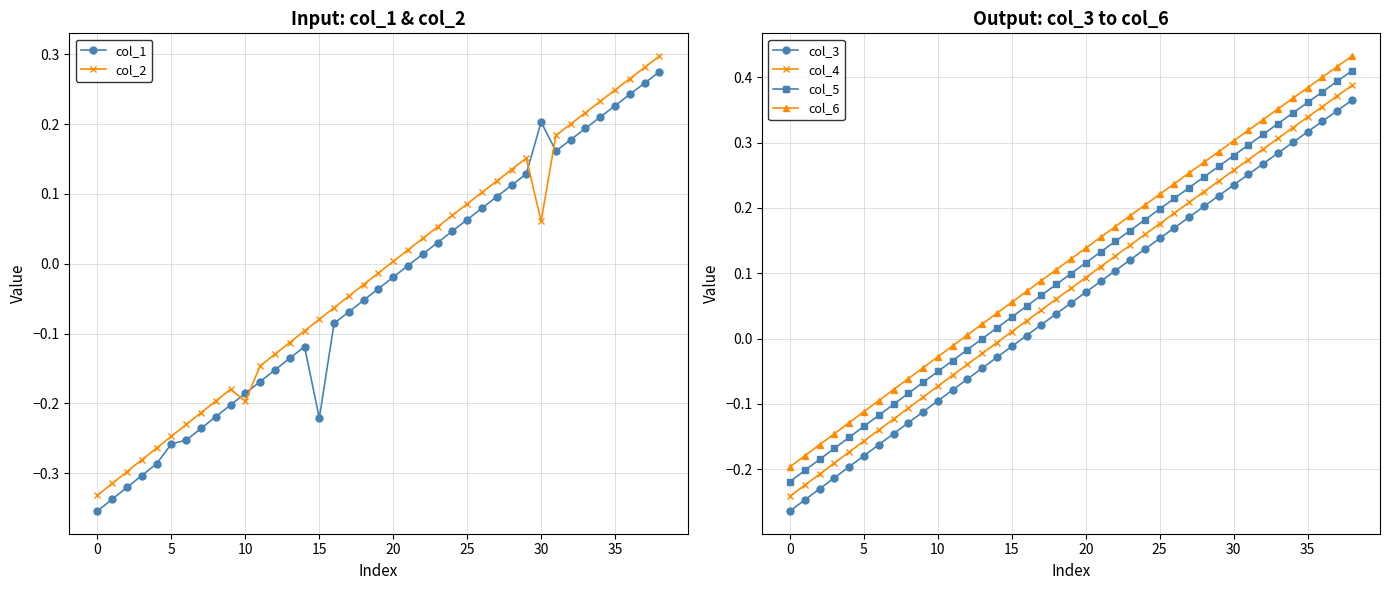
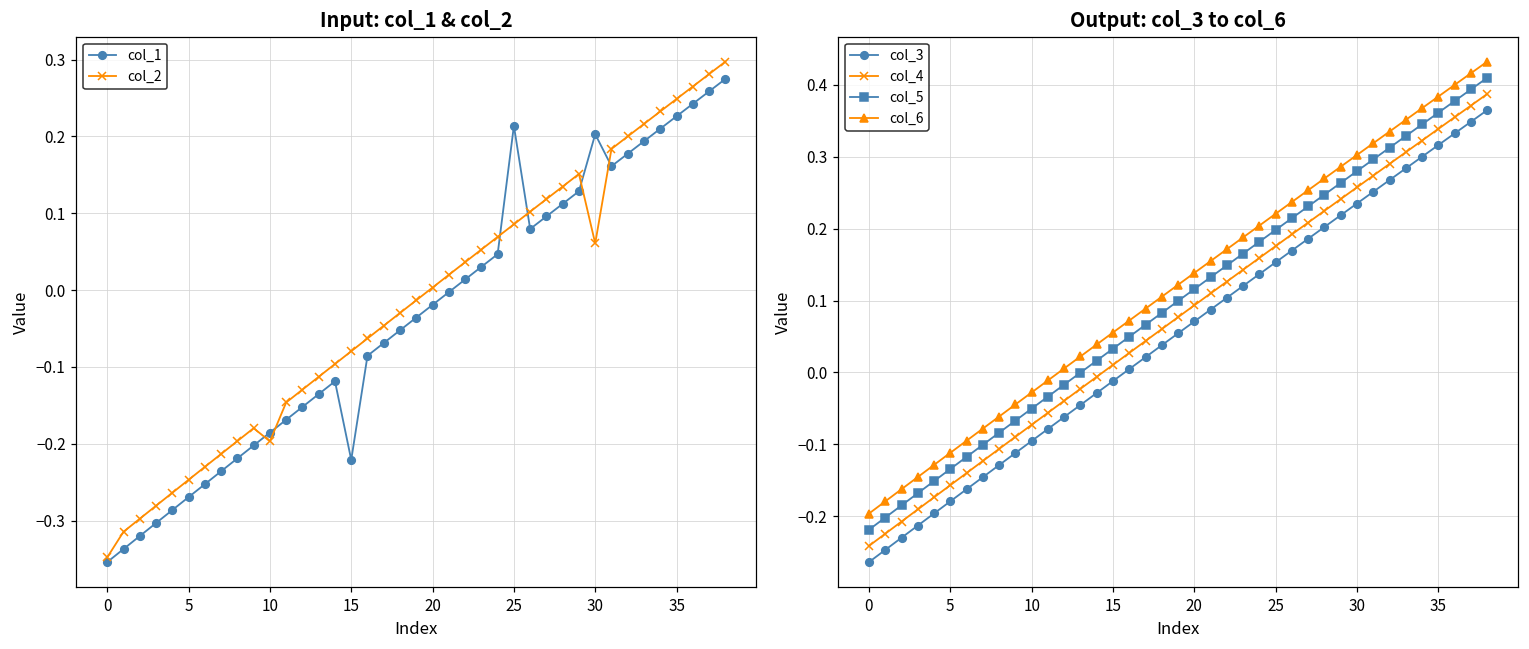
  {
    "Input: col_1 & col_2": {
      "col_1": {
        "0": -0.35,
-       "5": -0.26,
+       "5": -0.27,
        "10": -0.19,
        "15": -0.22,
        "20": -0.02,
-       "25": 0.06,
+       "25": 0.21,
        "30": 0.20,
        "35": 0.23
      },
      "col_2": {
-       "0": -0.33,
+       "0": -0.35,
        "5": -0.25,
        "10": -0.20,
        "15": -0.08,
        "20": 0.00,
        "25": 0.09,
        "30": 0.06,
        "35": 0.25
      }
    }
  }
